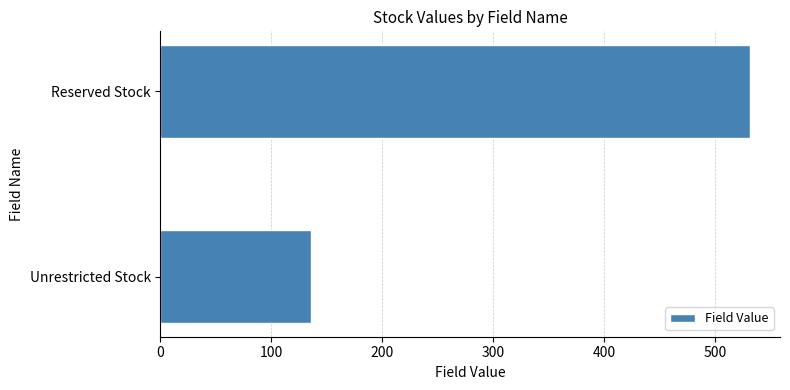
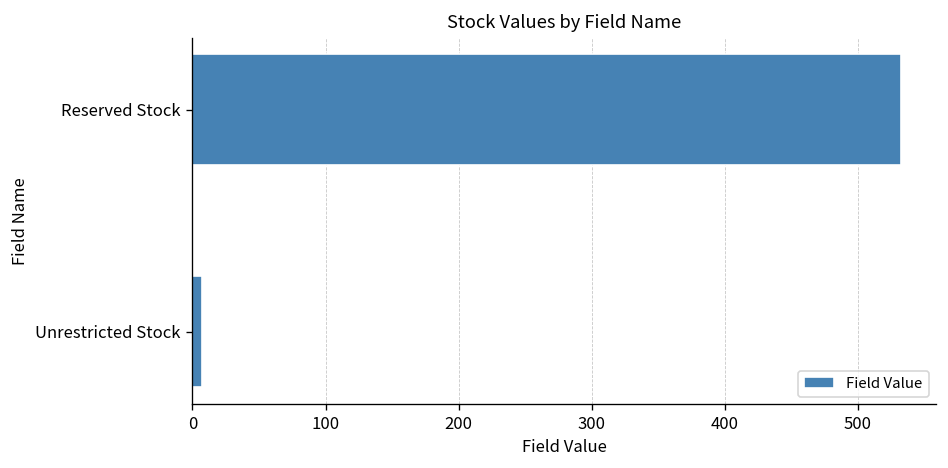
  {
    "Reserved Stock": 532,
-   "Unrestricted Stock": 136
+   "Unrestricted Stock": 7
  }
